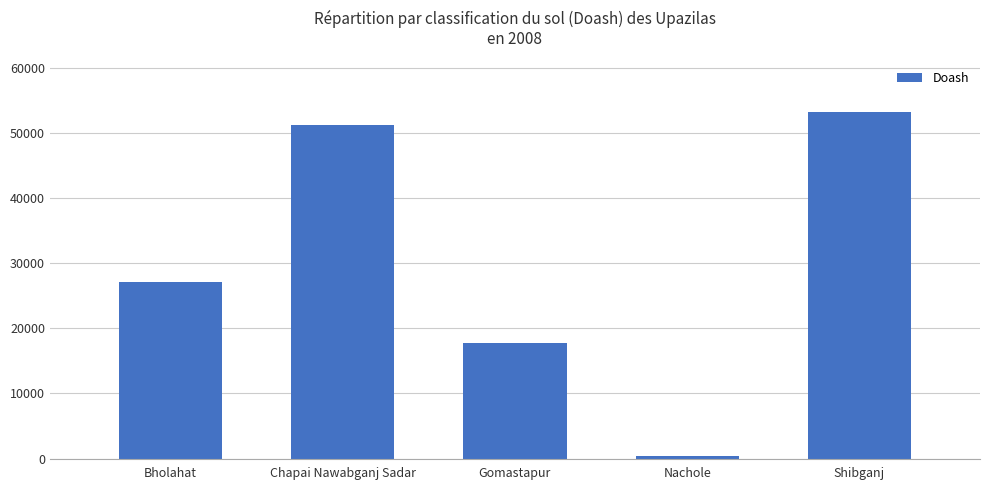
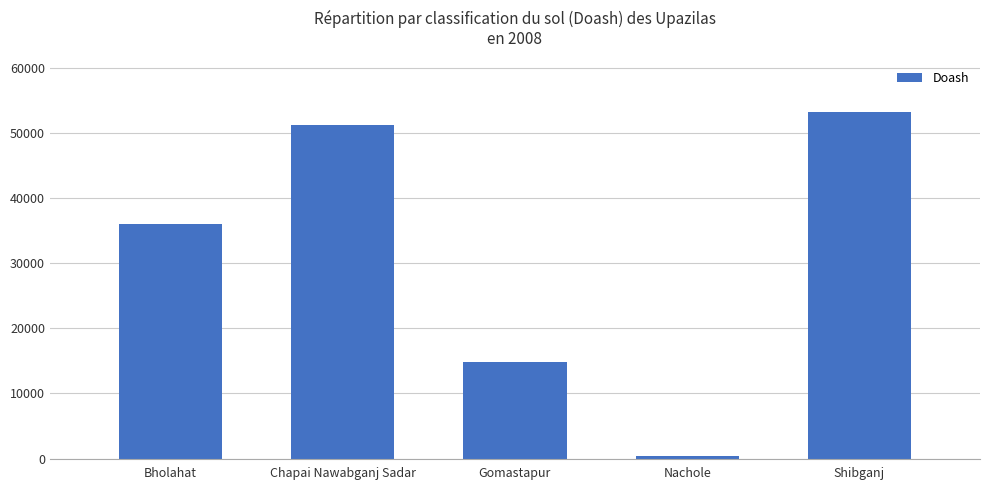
  {
-   "Bholahat": 27000,
+   "Bholahat": 36000,
    "Chapai Nawabganj Sadar": 51000,
-   "Gomastapur": 18000,
+   "Gomastapur": 15000,
    "Nachole": 0,
    "Shibganj": 53000
  }
